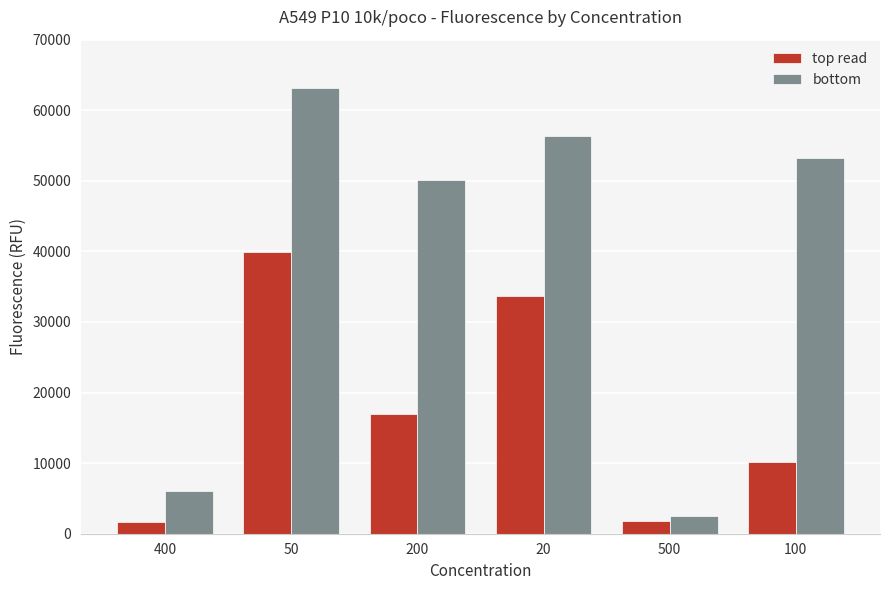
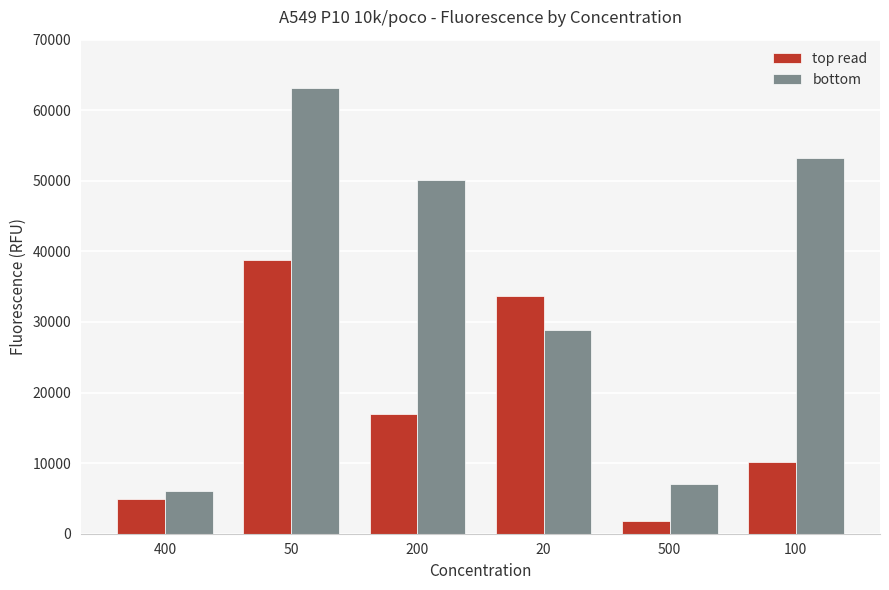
  {
    "top read": {
-     "400": 2000,
-     "50": 40000,
+     "400": 5000,
+     "50": 39000,
      "200": 17000,
      "20": 34000,
      "500": 2000,
      "100": 10000
    },
    "bottom": {
      "400": 6000,
      "50": 63000,
      "200": 50000,
-     "20": 56000,
-     "500": 2000,
+     "20": 29000,
+     "500": 7000,
      "100": 53000
    }
  }
